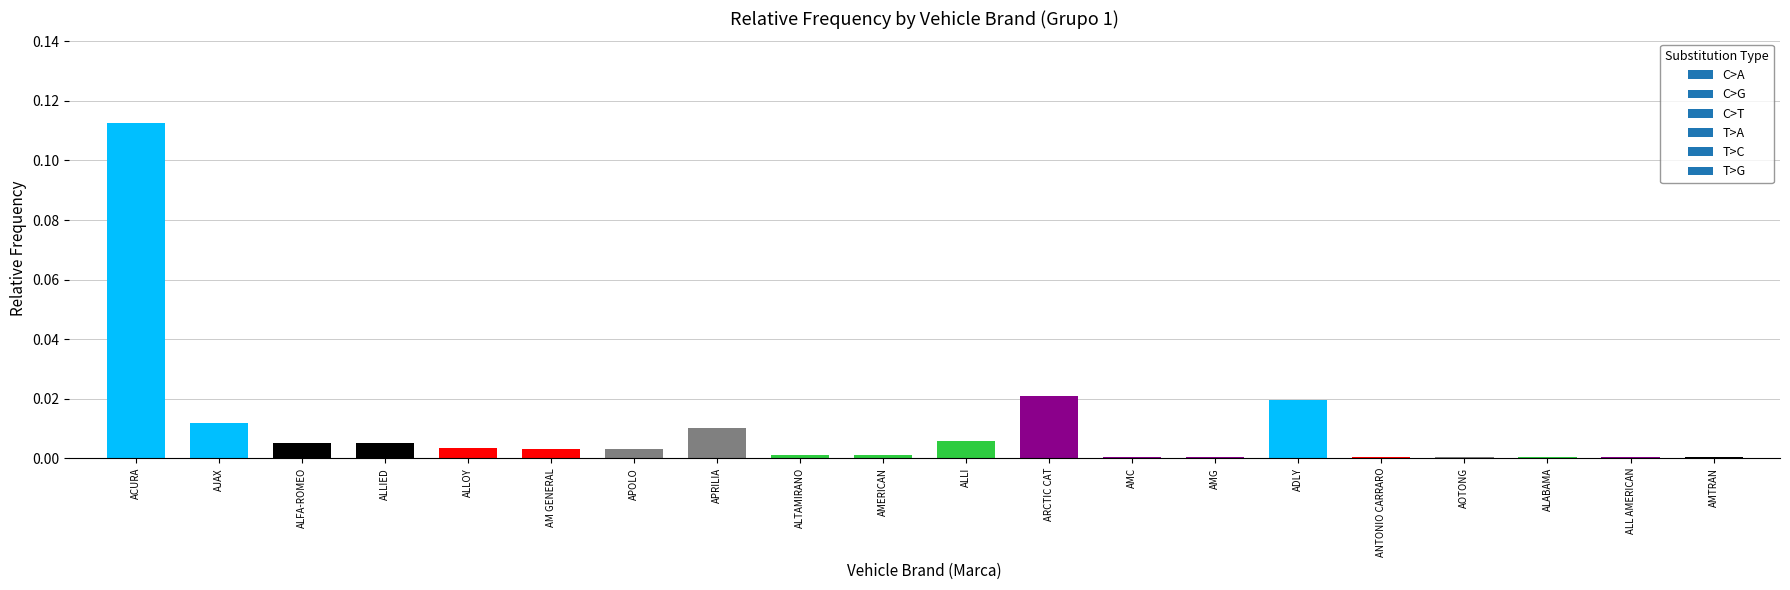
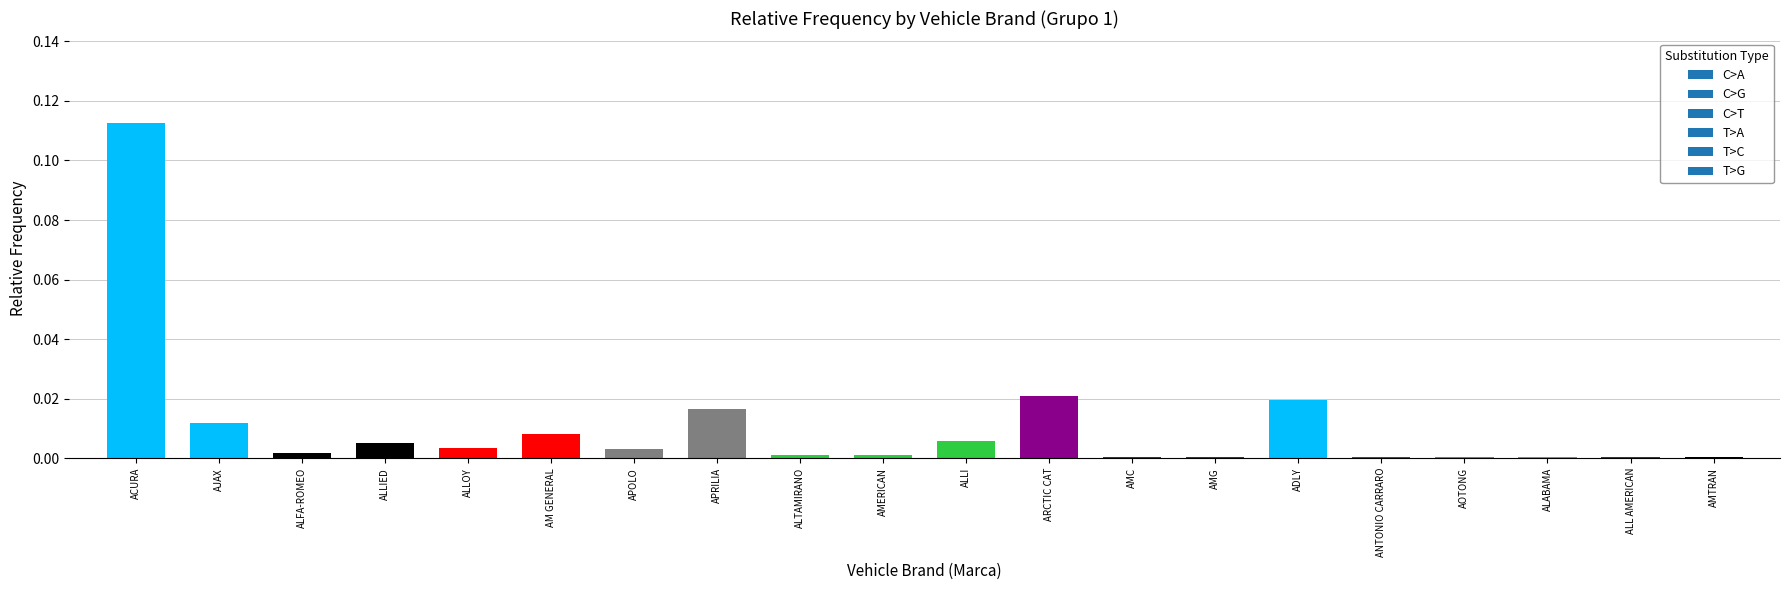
  {
    "ACURA": 0.113,
    "AJAX": 0.012,
-   "ALFA-ROMEO": 0.005,
+   "ALFA-ROMEO": 0.002,
    "ALLIED": 0.005,
    "ALLOY": 0.004,
-   "AM GENERAL": 0.003,
+   "AM GENERAL": 0.008,
    "APOLO": 0.003,
-   "APRILIA": 0.010,
+   "APRILIA": 0.017,
    "ALTAMIRANO": 0.001,
    "AMERICAN": 0.001,
    "ALLI": 0.006,
    "ARCTIC CAT": 0.021,
    "ADLY": 0.020
  }
